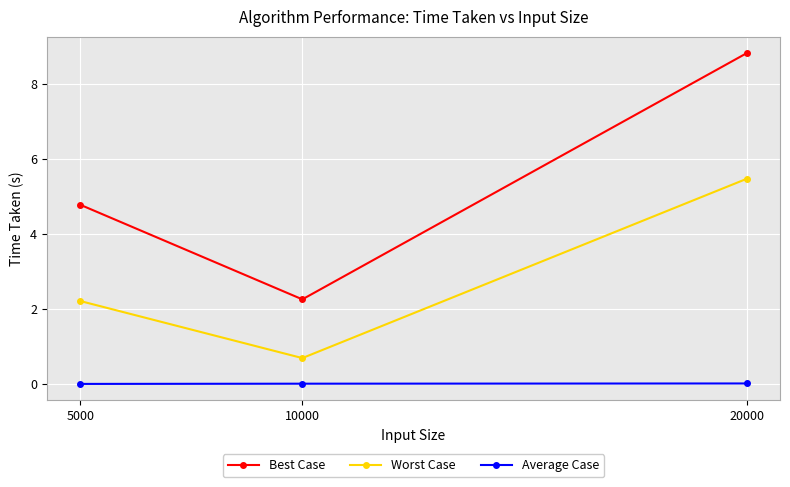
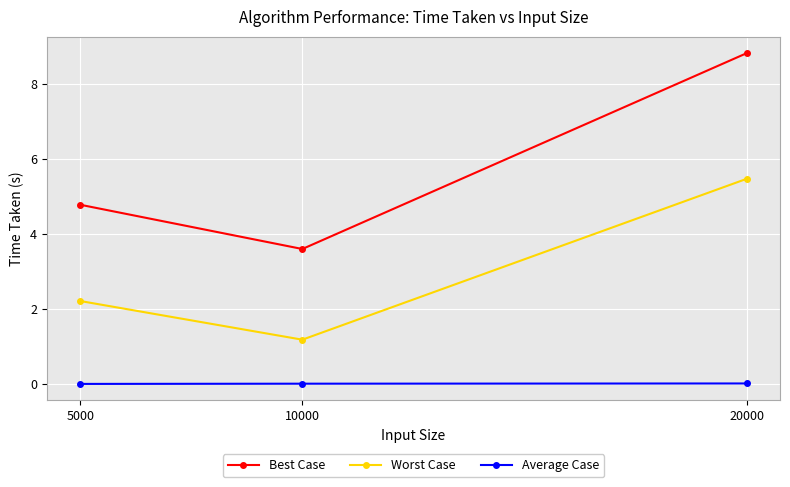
  {
    "Best Case": {
      "5000": 4.8,
-     "10000": 2.3,
+     "10000": 3.6,
      "20000": 8.8
    },
    "Worst Case": {
      "5000": 2.2,
-     "10000": 0.7,
+     "10000": 1.2,
      "20000": 5.5
    },
    "Average Case": {
      "5000": 0.0,
      "10000": 0.0,
      "20000": 0.0
    }
  }
